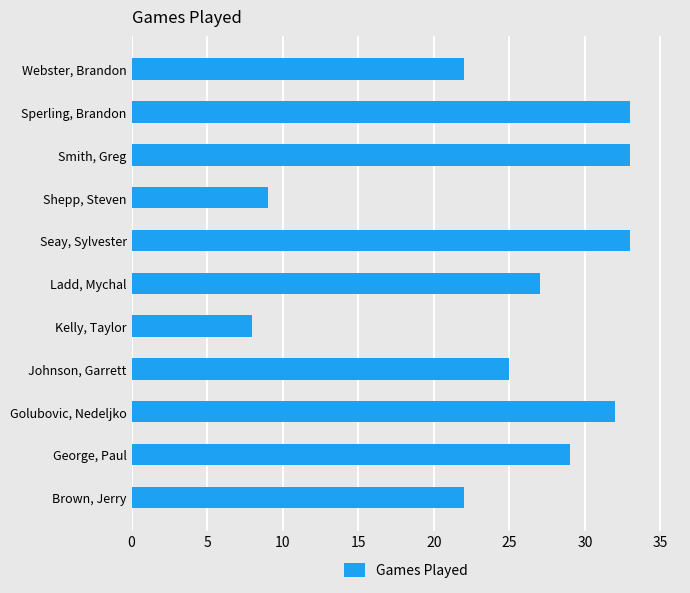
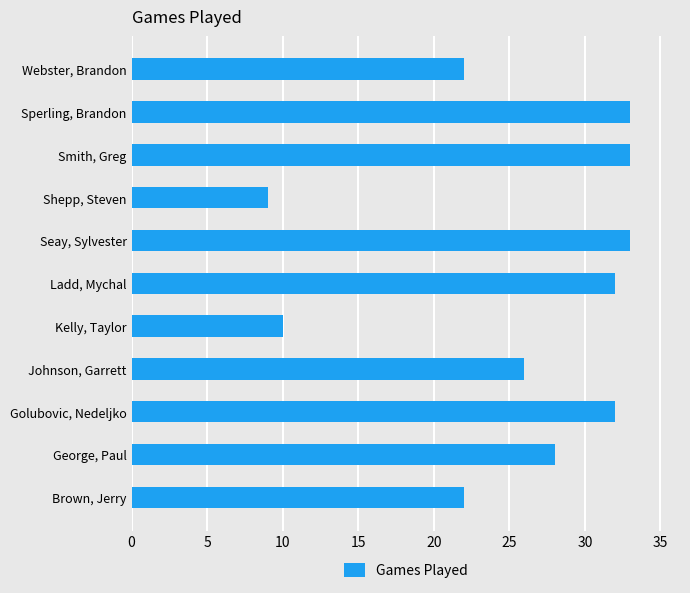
  {
    "Webster, Brandon": 22,
    "Sperling, Brandon": 33,
    "Smith, Greg": 33,
    "Shepp, Steven": 9,
    "Seay, Sylvester": 33,
-   "Ladd, Mychal": 27,
-   "Kelly, Taylor": 8,
-   "Johnson, Garrett": 25,
+   "Ladd, Mychal": 32,
+   "Kelly, Taylor": 10,
+   "Johnson, Garrett": 26,
    "Golubovic, Nedeljko": 32,
-   "George, Paul": 29,
+   "George, Paul": 28,
    "Brown, Jerry": 22
  }
